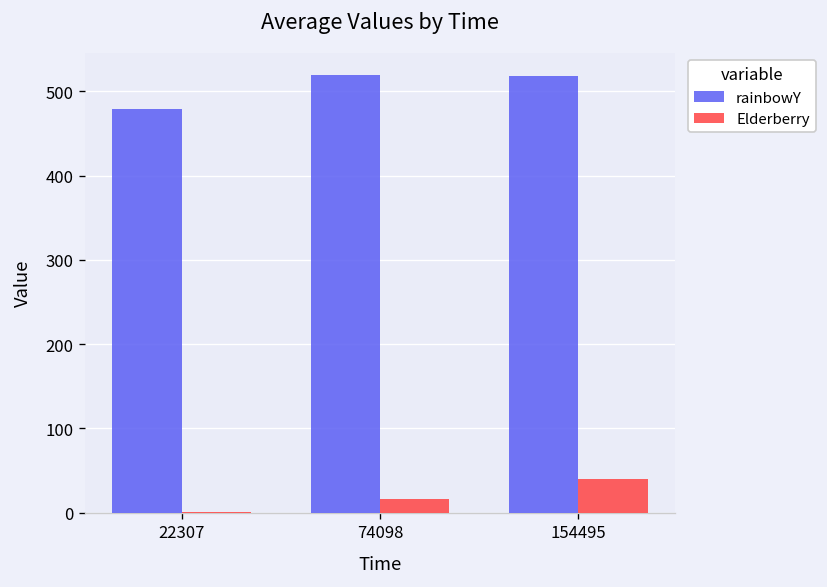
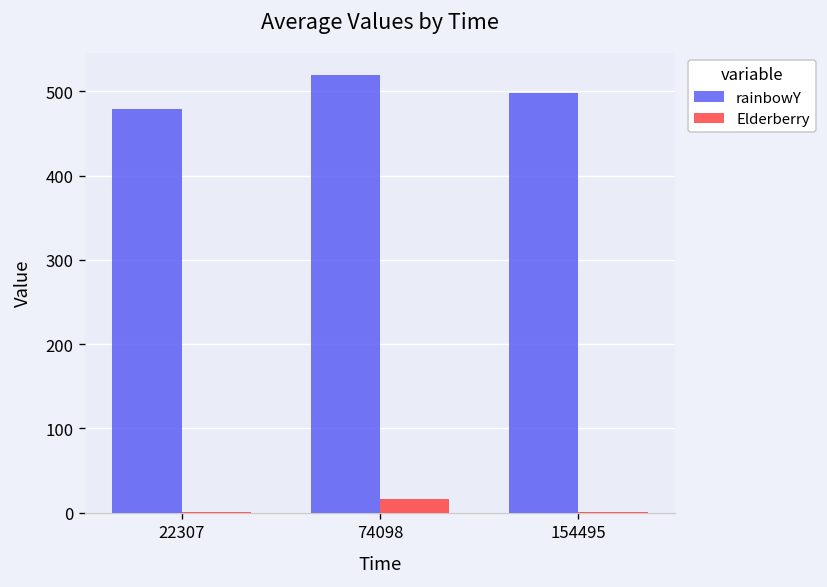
  {
    "rainbowY": {
      "22307": 480,
      "74098": 520,
-     "154495": 520
+     "154495": 500
    },
    "Elderberry": {
      "74098": 20,
-     "154495": 40
+     "154495": 0
    }
  }
